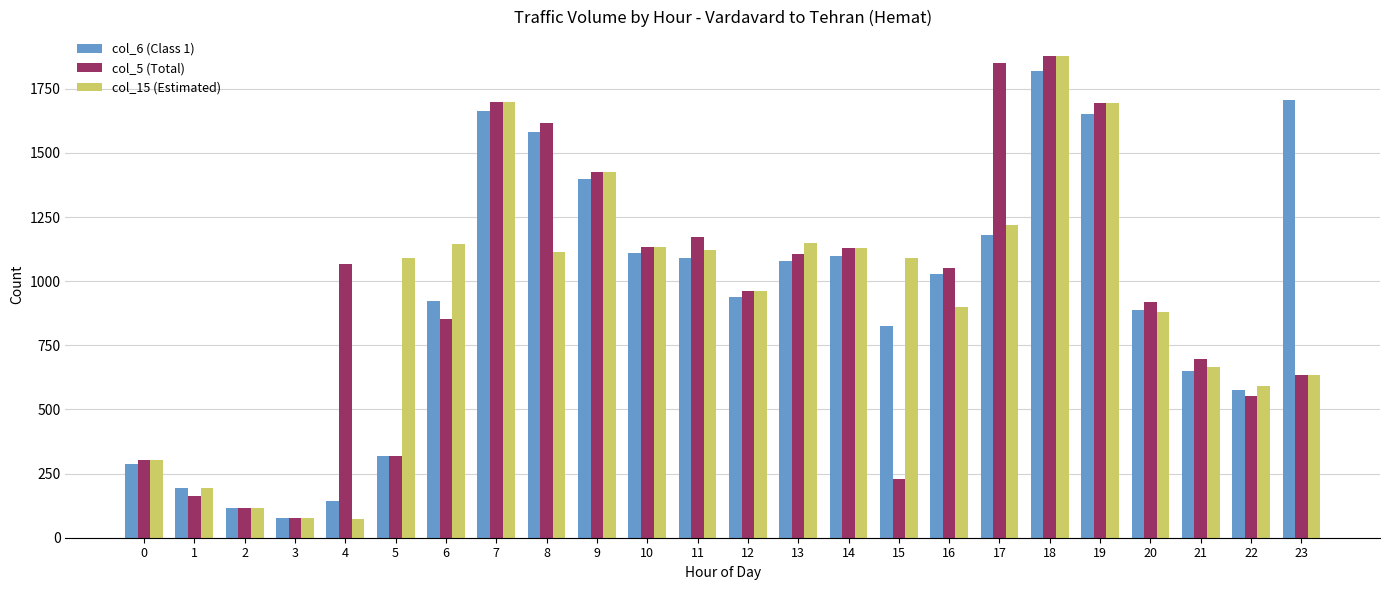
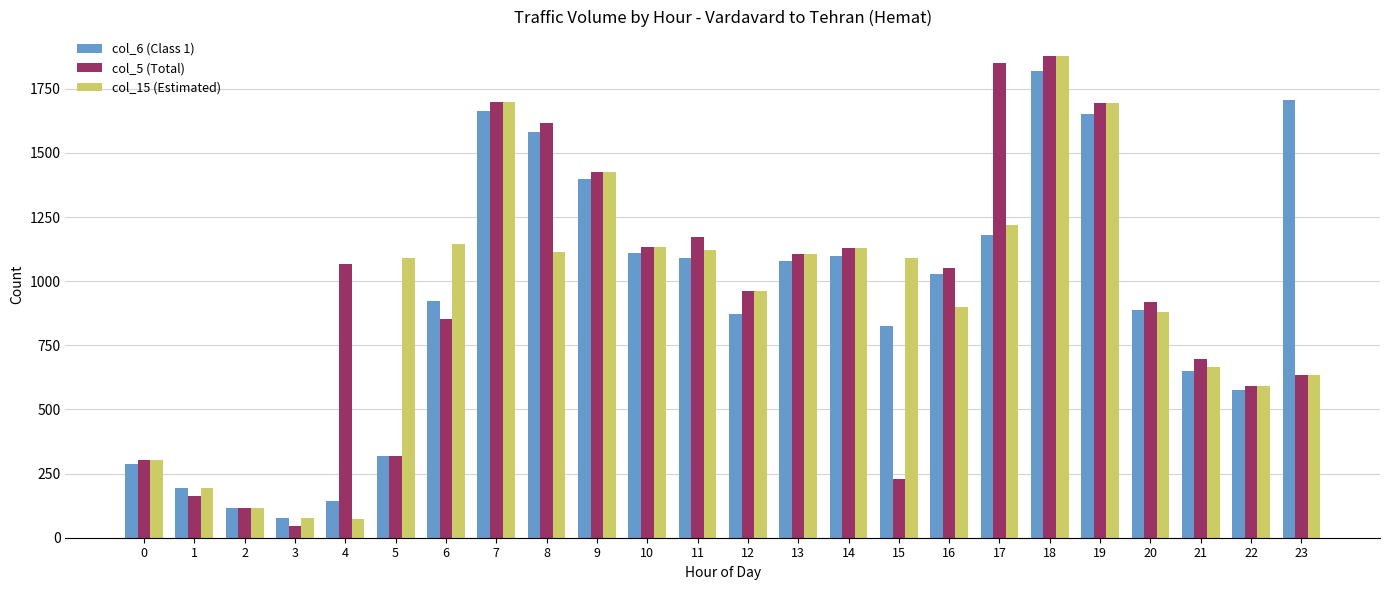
  {
    "col_6 (Class 1)": {
      "0": 290,
      "1": 190,
      "2": 110,
      "3": 80,
      "4": 140,
      "5": 320,
      "6": 920,
      "7": 1660,
      "8": 1580,
      "9": 1400,
      "10": 1110,
      "11": 1090,
-     "12": 940,
+     "12": 870,
      "13": 1080,
      "14": 1100,
      "15": 830,
      "16": 1030,
      "17": 1180,
      "18": 1820,
      "19": 1650,
      "20": 890,
      "21": 650,
      "22": 580,
      "23": 1710
    },
    "col_5 (Total)": {
      "0": 300,
      "1": 160,
      "2": 120,
-     "3": 80,
+     "3": 50,
      "4": 1070,
      "5": 320,
      "6": 850,
      "7": 1700,
      "8": 1620,
      "9": 1430,
      "10": 1130,
      "11": 1170,
      "12": 960,
      "13": 1100,
      "14": 1130,
      "15": 230,
      "16": 1050,
      "17": 1850,
      "18": 1880,
      "19": 1700,
      "20": 920,
      "21": 700,
-     "22": 550,
+     "22": 590,
      "23": 630
    },
    "col_15 (Estimated)": {
      "0": 300,
      "1": 200,
      "2": 120,
      "3": 80,
      "4": 70,
      "5": 1090,
      "6": 1150,
      "7": 1700,
      "8": 1110,
      "9": 1430,
      "10": 1130,
      "11": 1120,
      "12": 960,
-     "13": 1150,
+     "13": 1100,
      "14": 1130,
      "15": 1090,
      "16": 900,
      "17": 1220,
      "18": 1880,
      "19": 1700,
      "20": 880,
      "21": 670,
      "22": 590,
      "23": 630
    }
  }
